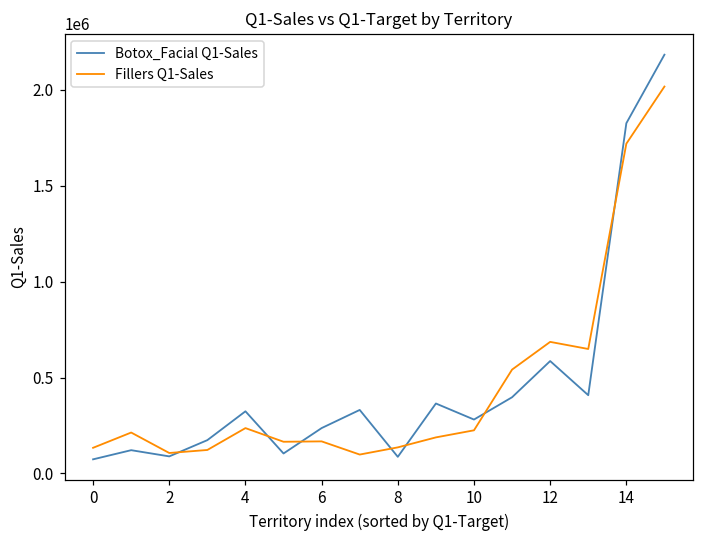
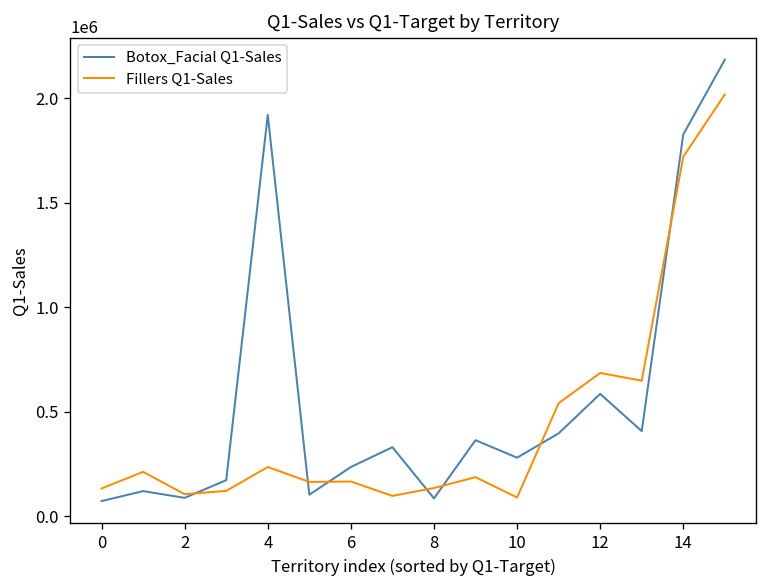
  {
    "Botox_Facial Q1-Sales": {
      "0": 70000,
      "2": 90000,
-     "4": 320000,
+     "4": 1920000,
      "6": 240000,
      "8": 90000,
      "10": 280000,
      "12": 590000,
      "14": 1830000
    },
    "Fillers Q1-Sales": {
      "0": 130000,
      "2": 110000,
      "4": 240000,
      "6": 170000,
      "8": 140000,
-     "10": 220000,
+     "10": 90000,
      "12": 690000,
      "14": 1720000
    }
  }
